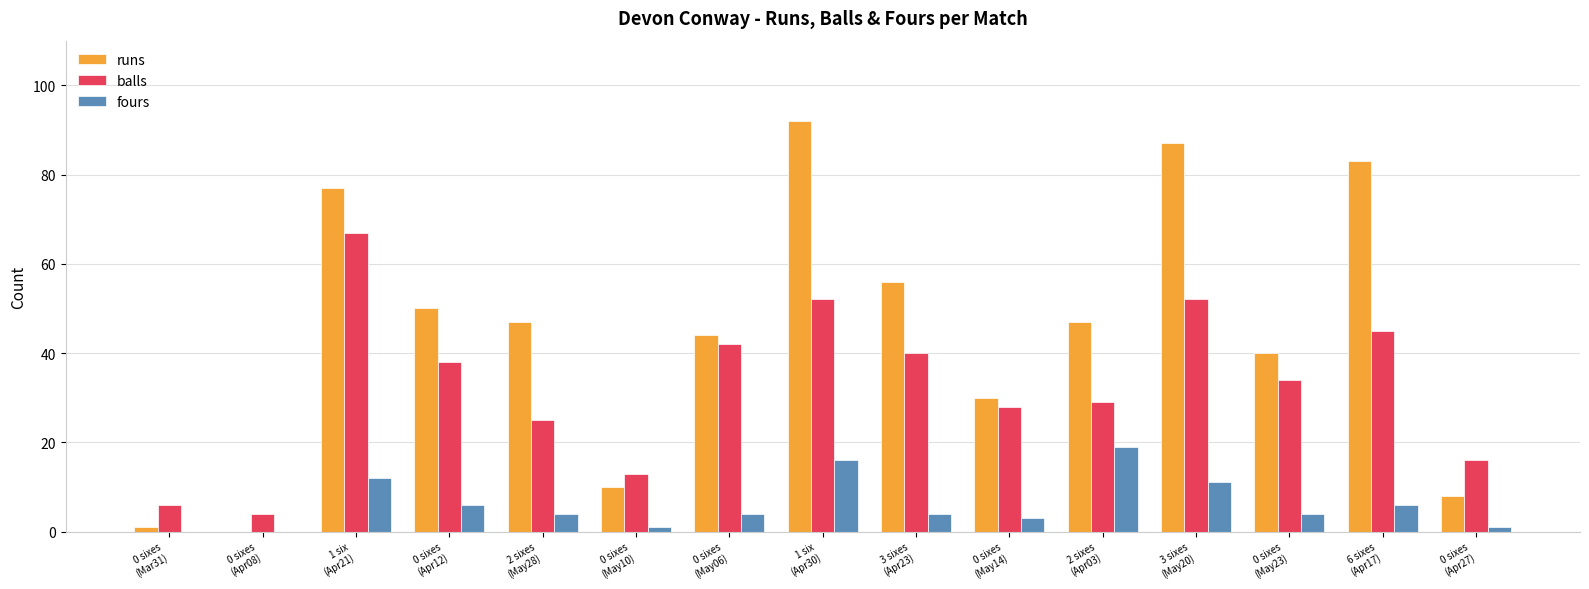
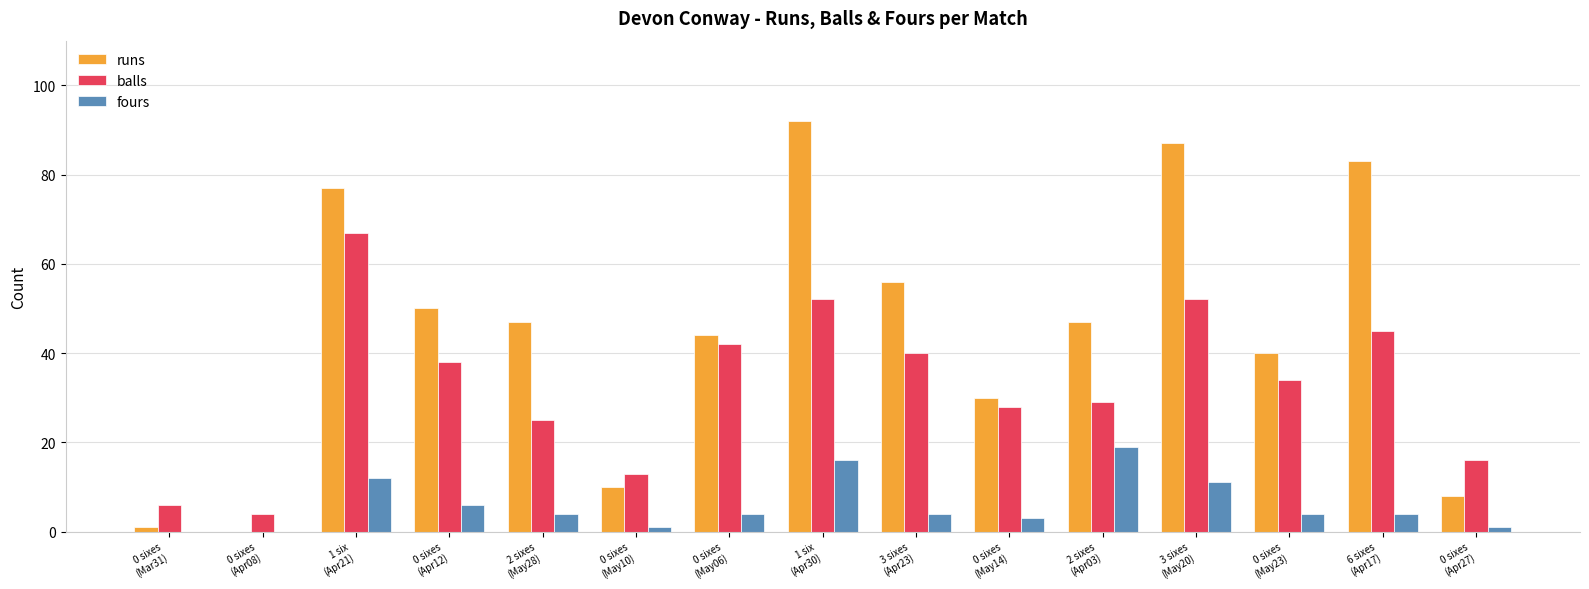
  {
    "runs": {
      "0 sixes (Mar31)": 1,
      "0 sixes (Apr08)": 0,
      "1 six (Apr21)": 77,
      "0 sixes (Apr12)": 50,
      "2 sixes (May28)": 47,
      "0 sixes (May10)": 10,
      "0 sixes (May06)": 44,
      "1 six (Apr30)": 92,
      "3 sixes (Apr23)": 56,
      "0 sixes (May14)": 30,
      "2 sixes (Apr03)": 47,
      "3 sixes (May20)": 87,
      "0 sixes (May23)": 40,
      "6 sixes (Apr17)": 83,
      "0 sixes (Apr27)": 8
    },
    "balls": {
      "0 sixes (Mar31)": 6,
      "0 sixes (Apr08)": 4,
      "1 six (Apr21)": 67,
      "0 sixes (Apr12)": 38,
      "2 sixes (May28)": 25,
      "0 sixes (May10)": 13,
      "0 sixes (May06)": 42,
      "1 six (Apr30)": 52,
      "3 sixes (Apr23)": 40,
      "0 sixes (May14)": 28,
      "2 sixes (Apr03)": 29,
      "3 sixes (May20)": 52,
      "0 sixes (May23)": 34,
      "6 sixes (Apr17)": 45,
      "0 sixes (Apr27)": 16
    },
    "fours": {
      "0 sixes (Mar31)": 0,
      "0 sixes (Apr08)": 0,
      "1 six (Apr21)": 12,
      "0 sixes (Apr12)": 6,
      "2 sixes (May28)": 4,
      "0 sixes (May10)": 1,
      "0 sixes (May06)": 4,
      "1 six (Apr30)": 16,
      "3 sixes (Apr23)": 4,
      "0 sixes (May14)": 3,
      "2 sixes (Apr03)": 19,
      "3 sixes (May20)": 11,
      "0 sixes (May23)": 4,
-     "6 sixes (Apr17)": 6,
+     "6 sixes (Apr17)": 4,
      "0 sixes (Apr27)": 1
    }
  }
